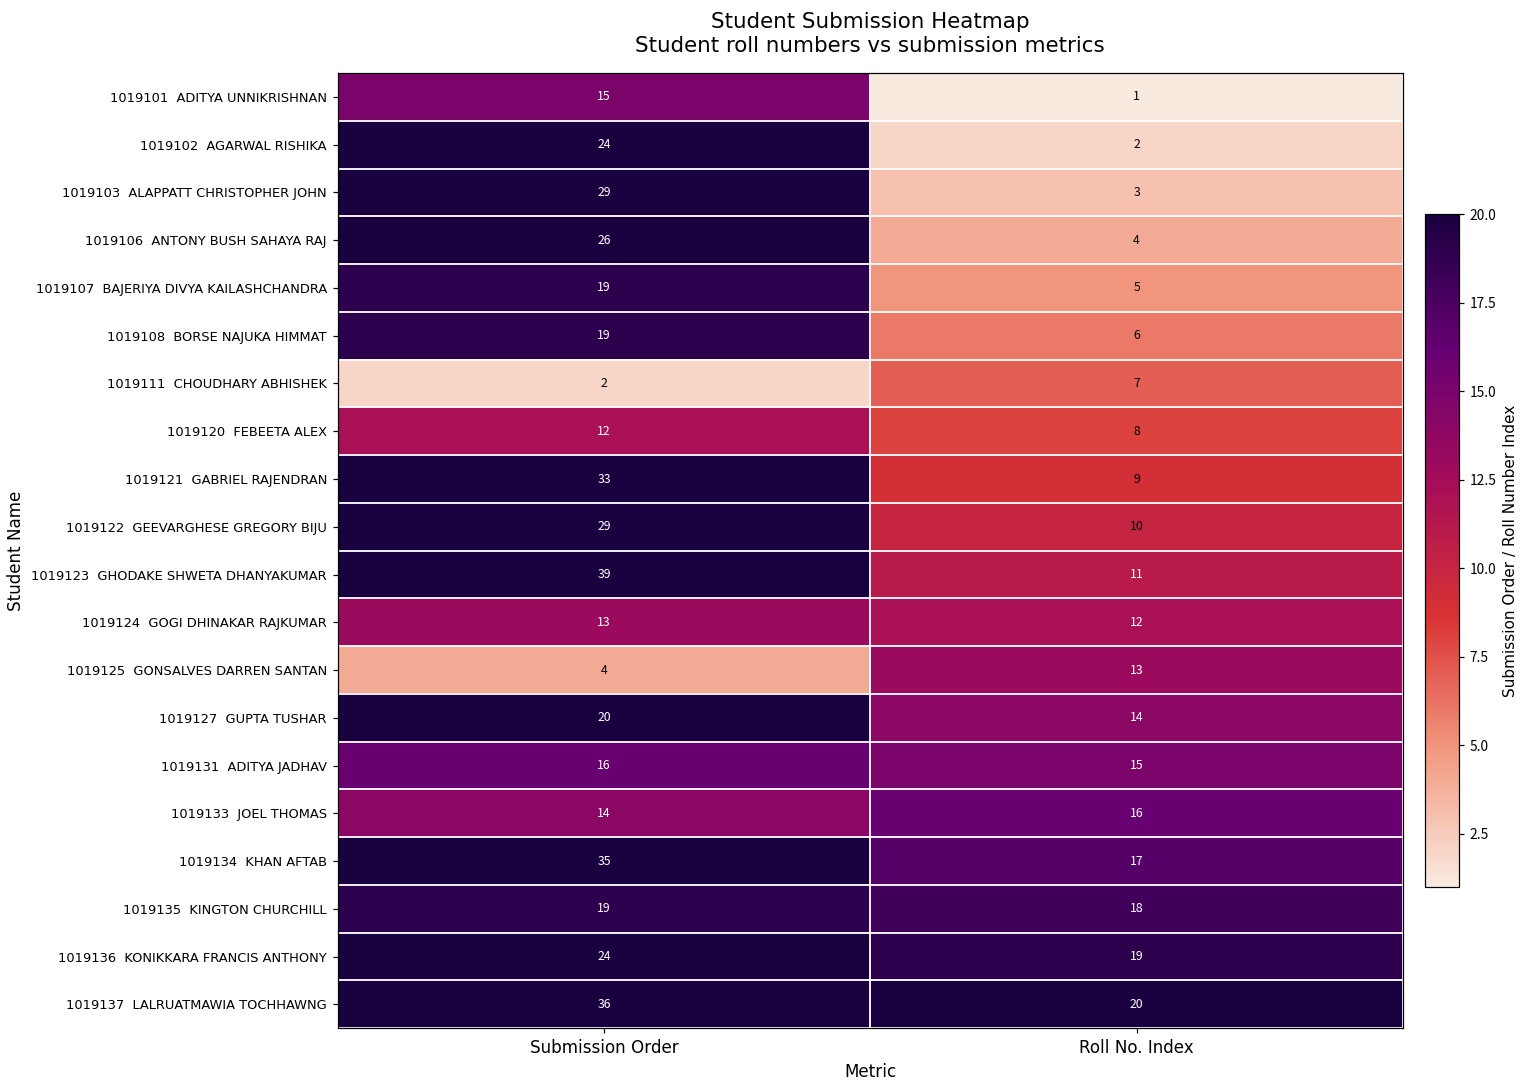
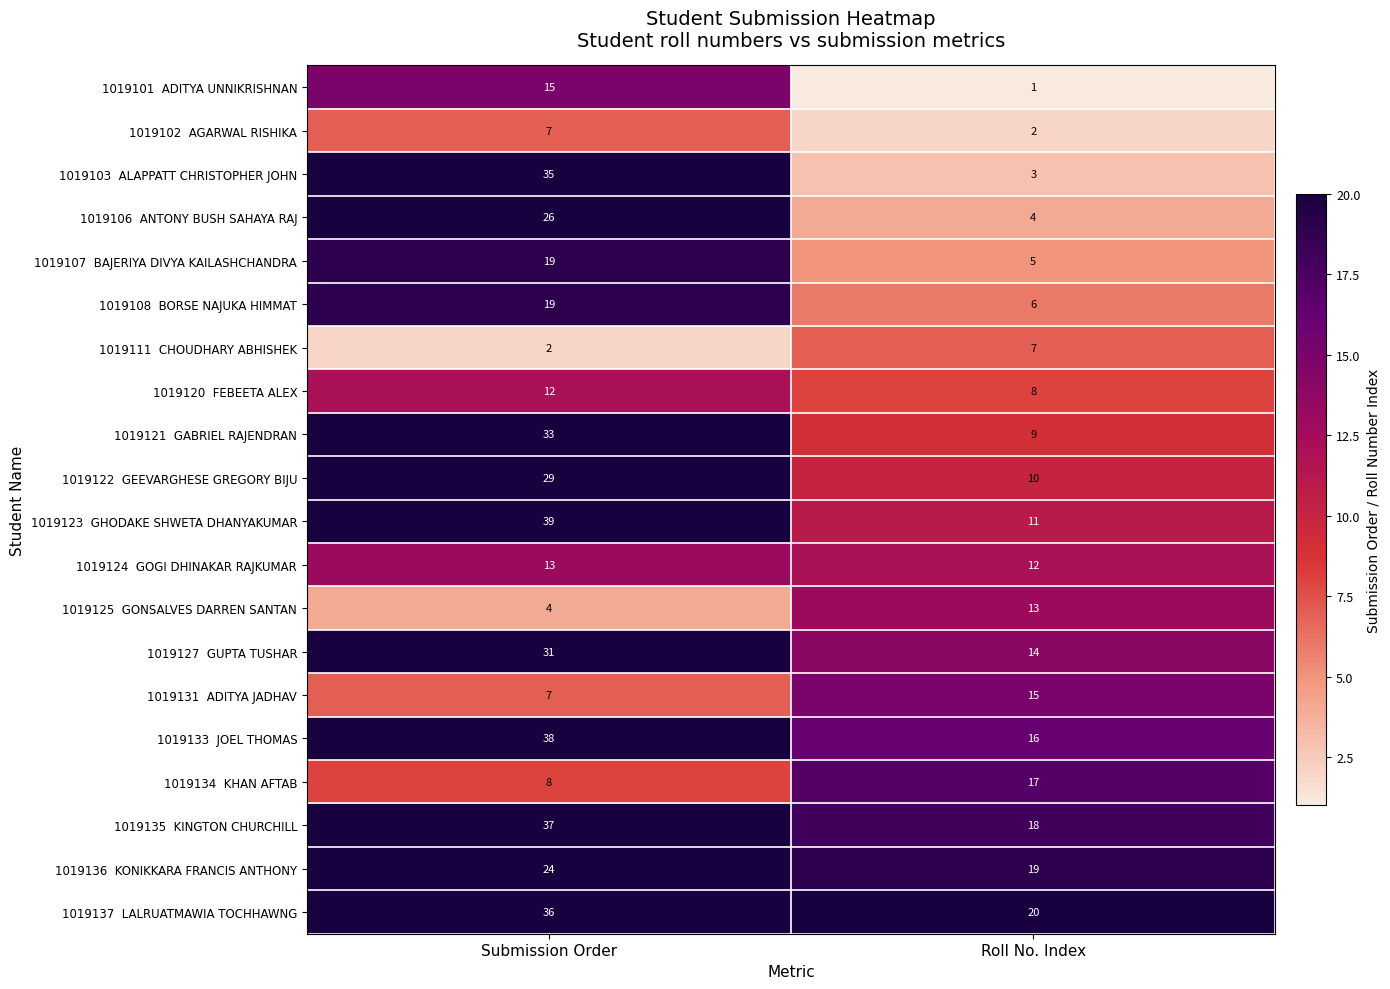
  {
    "1019101 ADITYA UNNIKRISHNAN": {
      "Submission Order": 15,
      "Roll No. Index": 1
    },
    "1019102 AGARWAL RISHIKA": {
-     "Submission Order": 24,
+     "Submission Order": 7,
      "Roll No. Index": 2
    },
    "1019103 ALAPPATT CHRISTOPHER JOHN": {
-     "Submission Order": 29,
+     "Submission Order": 35,
      "Roll No. Index": 3
    },
    "1019106 ANTONY BUSH SAHAYA RAJ": {
      "Submission Order": 26,
      "Roll No. Index": 4
    },
    "1019107 BAJERIYA DIVYA KAILASHCHANDRA": {
      "Submission Order": 19,
      "Roll No. Index": 5
    },
    "1019108 BORSE NAJUKA HIMMAT": {
      "Submission Order": 19,
      "Roll No. Index": 6
    },
    "1019111 CHOUDHARY ABHISHEK": {
      "Submission Order": 2,
      "Roll No. Index": 7
    },
    "1019120 FEBEETA ALEX": {
      "Submission Order": 12,
      "Roll No. Index": 8
    },
    "1019121 GABRIEL RAJENDRAN": {
      "Submission Order": 33,
      "Roll No. Index": 9
    },
    "1019122 GEEVARGHESE GREGORY BIJU": {
      "Submission Order": 29,
      "Roll No. Index": 10
    },
    "1019123 GHODAKE SHWETA DHANYAKUMAR": {
      "Submission Order": 39,
      "Roll No. Index": 11
    },
    "1019124 GOGI DHINAKAR RAJKUMAR": {
      "Submission Order": 13,
      "Roll No. Index": 12
    },
    "1019125 GONSALVES DARREN SANTAN": {
      "Submission Order": 4,
      "Roll No. Index": 13
    },
    "1019127 GUPTA TUSHAR": {
-     "Submission Order": 20,
+     "Submission Order": 31,
      "Roll No. Index": 14
    },
    "1019131 ADITYA JADHAV": {
-     "Submission Order": 16,
+     "Submission Order": 7,
      "Roll No. Index": 15
    },
    "1019133 JOEL THOMAS": {
-     "Submission Order": 14,
+     "Submission Order": 38,
      "Roll No. Index": 16
    },
    "1019134 KHAN AFTAB": {
-     "Submission Order": 35,
+     "Submission Order": 8,
      "Roll No. Index": 17
    },
    "1019135 KINGTON CHURCHILL": {
-     "Submission Order": 19,
+     "Submission Order": 37,
      "Roll No. Index": 18
    },
    "1019136 KONIKKARA FRANCIS ANTHONY": {
      "Submission Order": 24,
      "Roll No. Index": 19
    },
    "1019137 LALRUATMAWIA TOCHHAWNG": {
      "Submission Order": 36,
      "Roll No. Index": 20
    }
  }
